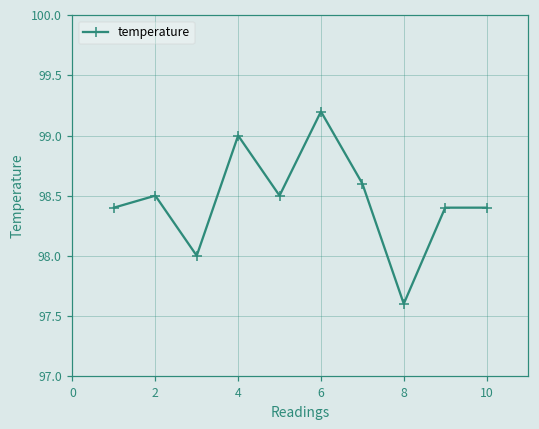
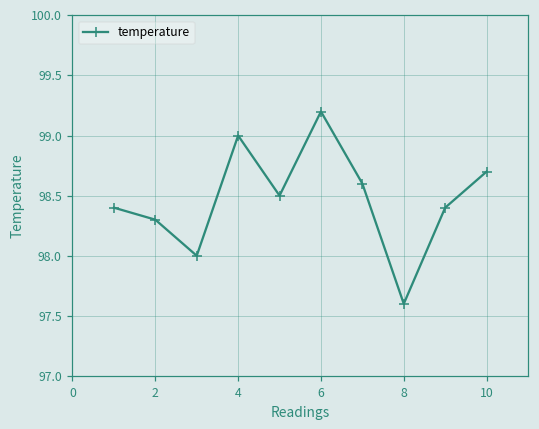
  {
-   "2": 98.5,
+   "2": 98.3,
    "4": 99.0,
    "6": 99.2,
    "8": 97.6,
-   "10": 98.4
+   "10": 98.7
  }
